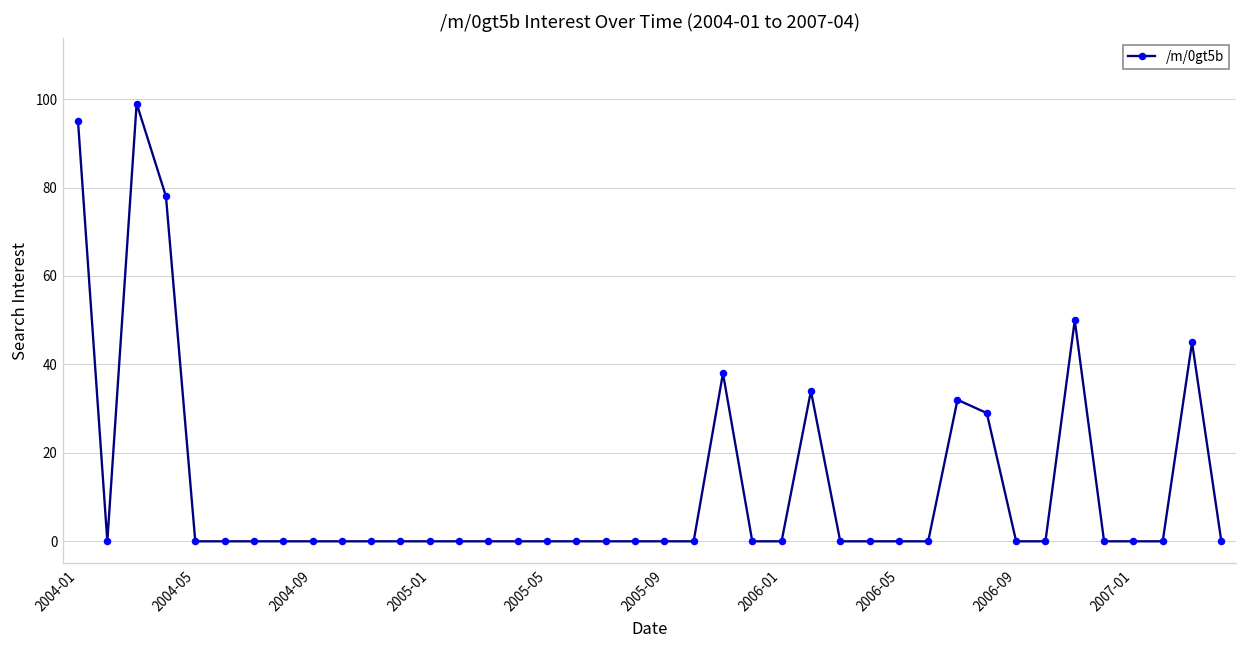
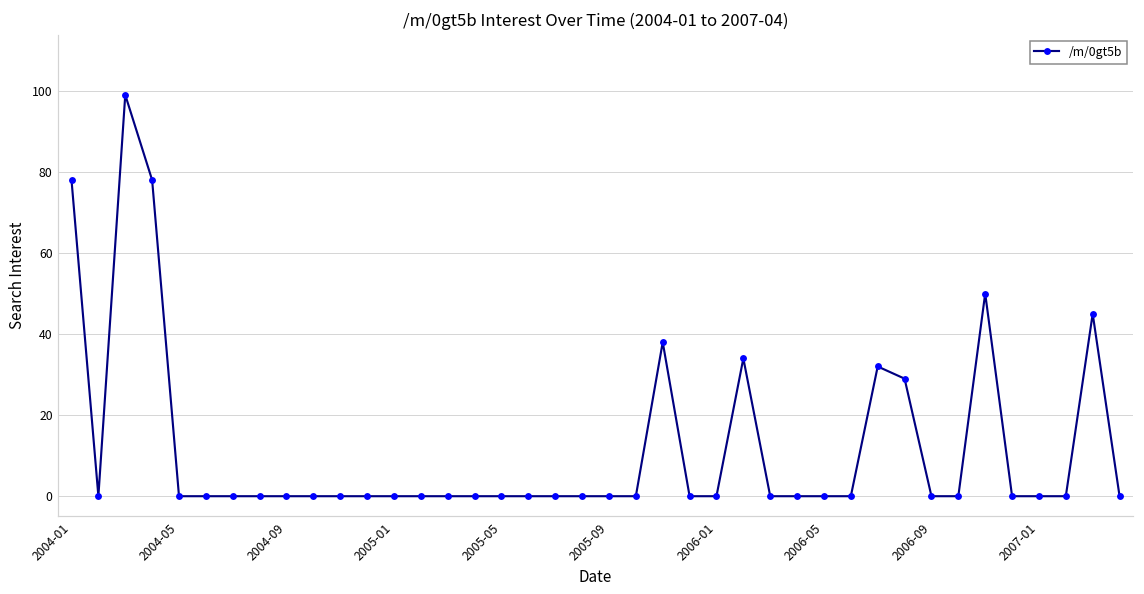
  {
-   "2004-01": 95,
+   "2004-01": 78,
    "2004-05": 0,
    "2004-09": 0,
    "2005-01": 0,
    "2005-05": 0,
    "2005-09": 0,
    "2006-01": 0,
    "2006-05": 0,
    "2006-09": 0,
    "2007-01": 0
  }
